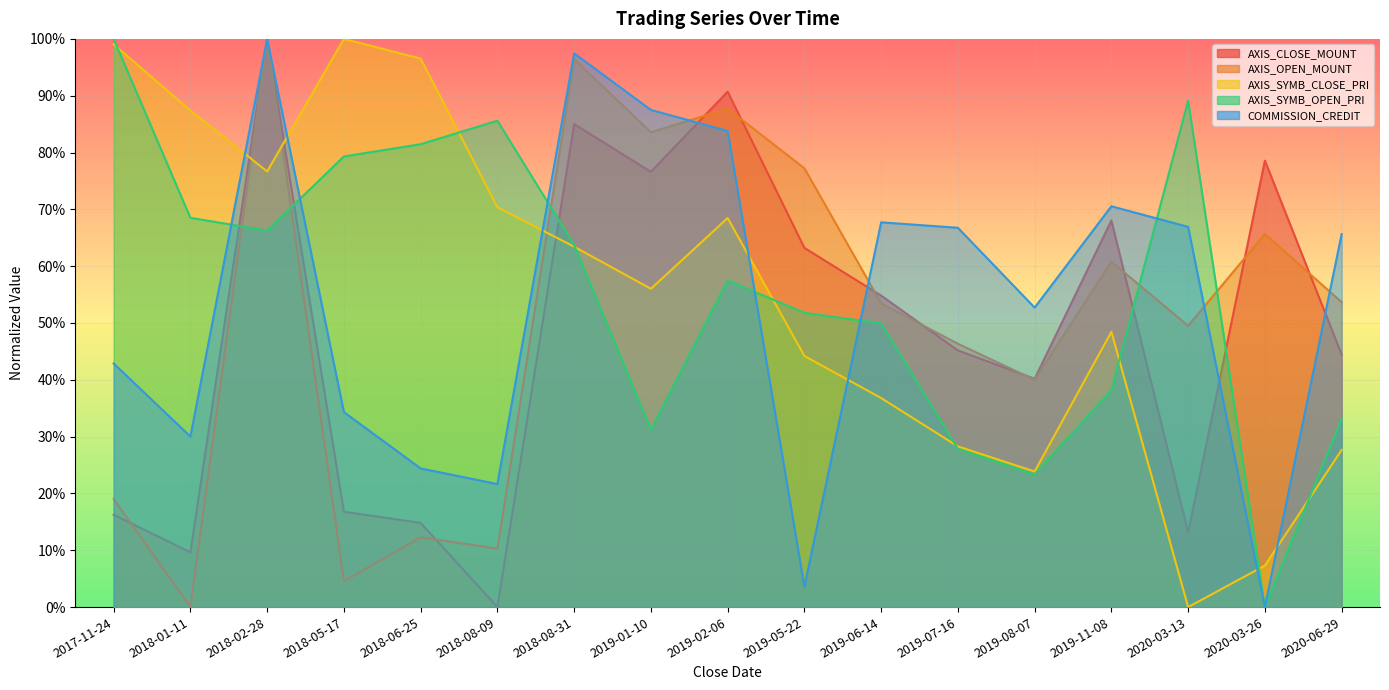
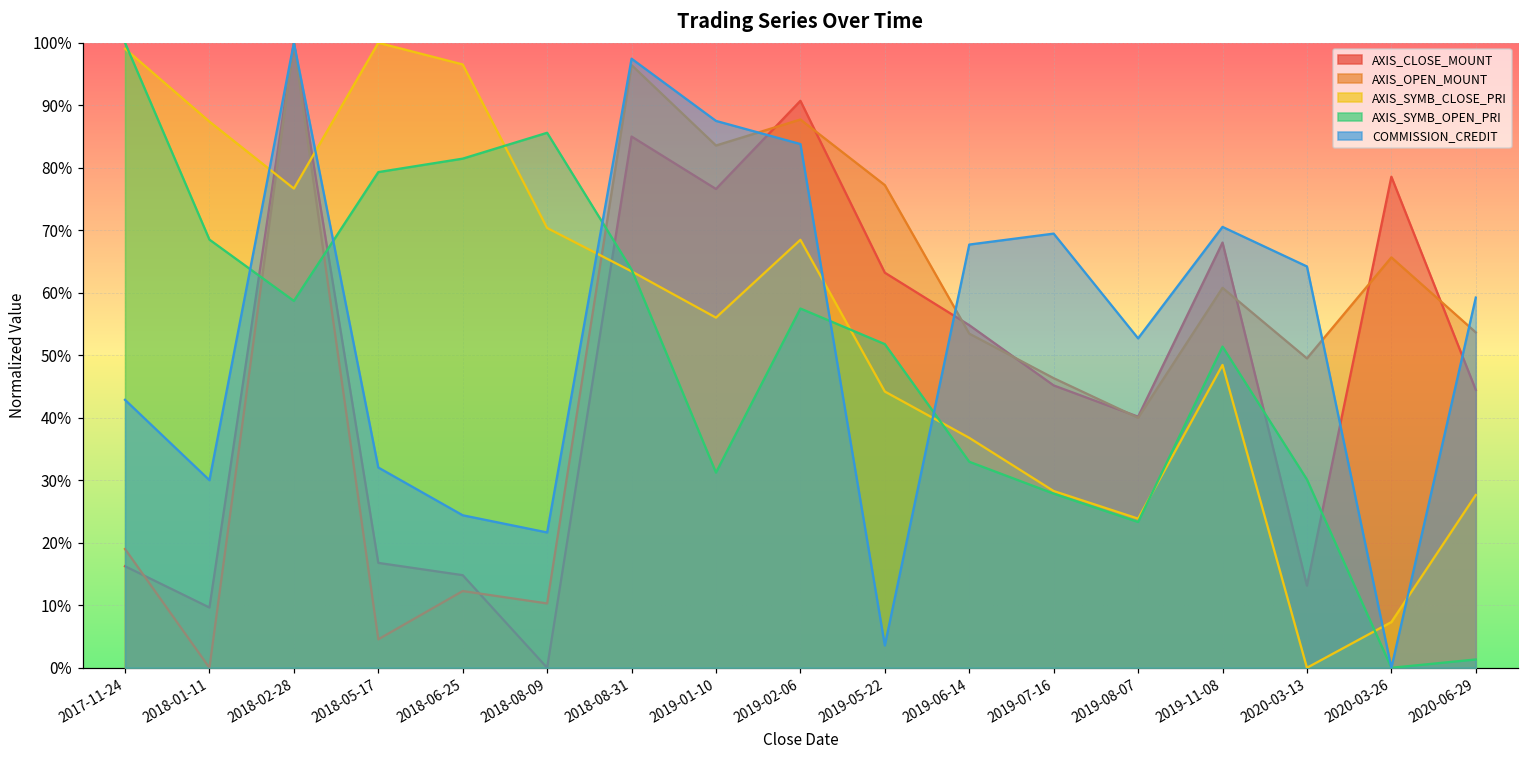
  {
    "AXIS_SYMB_OPEN_PRI": {
      "2017-11-24": "100%",
      "2018-01-11": "69%",
-     "2018-02-28": "66%",
+     "2018-02-28": "59%",
      "2018-05-17": "79%",
      "2018-06-25": "81%",
      "2018-08-09": "86%",
      "2019-01-10": "31%",
      "2019-02-06": "57%",
      "2019-05-22": "52%",
-     "2019-06-14": "50%",
+     "2019-06-14": "33%",
      "2019-08-07": "23%",
-     "2019-11-08": "38%",
-     "2020-03-13": "89%",
-     "2020-06-29": "33%"
+     "2019-11-08": "51%",
+     "2020-03-13": "30%",
+     "2020-06-29": "1%"
    },
    "COMMISSION_CREDIT": {
      "2017-11-24": "43%",
      "2018-01-11": "30%",
-     "2018-05-17": "34%",
+     "2018-05-17": "32%",
      "2018-06-25": "24%",
      "2018-08-09": "22%",
      "2018-08-31": "97%",
      "2019-01-10": "88%",
      "2019-02-06": "84%",
      "2019-05-22": "4%",
      "2019-06-14": "68%",
-     "2019-07-16": "67%",
+     "2019-07-16": "69%",
      "2019-08-07": "53%",
      "2019-11-08": "71%",
-     "2020-03-13": "67%",
-     "2020-06-29": "66%"
+     "2020-03-13": "64%",
+     "2020-06-29": "59%"
    }
  }
